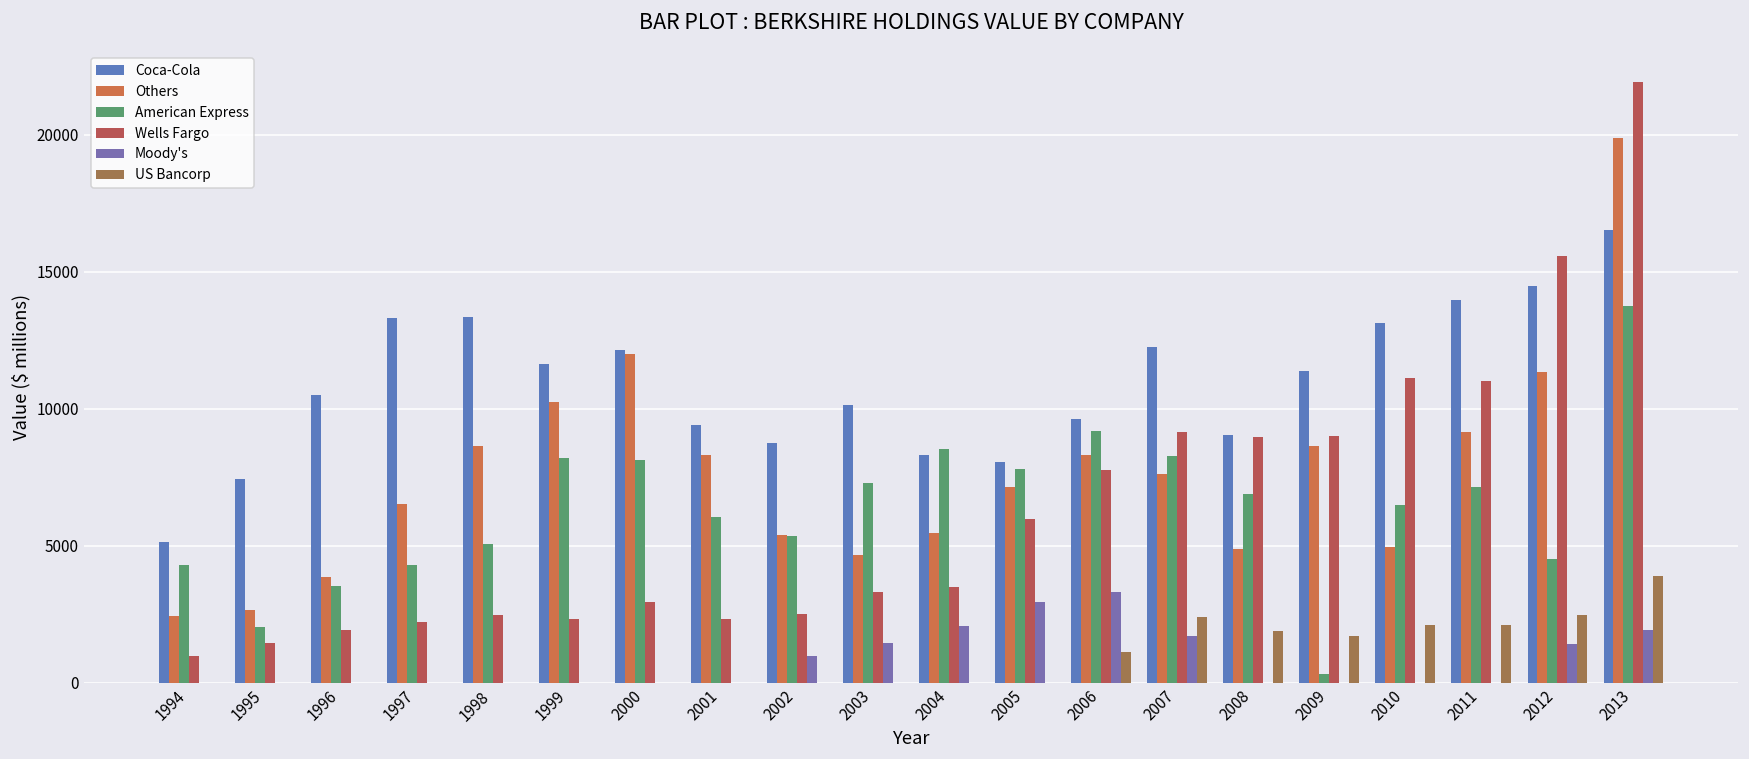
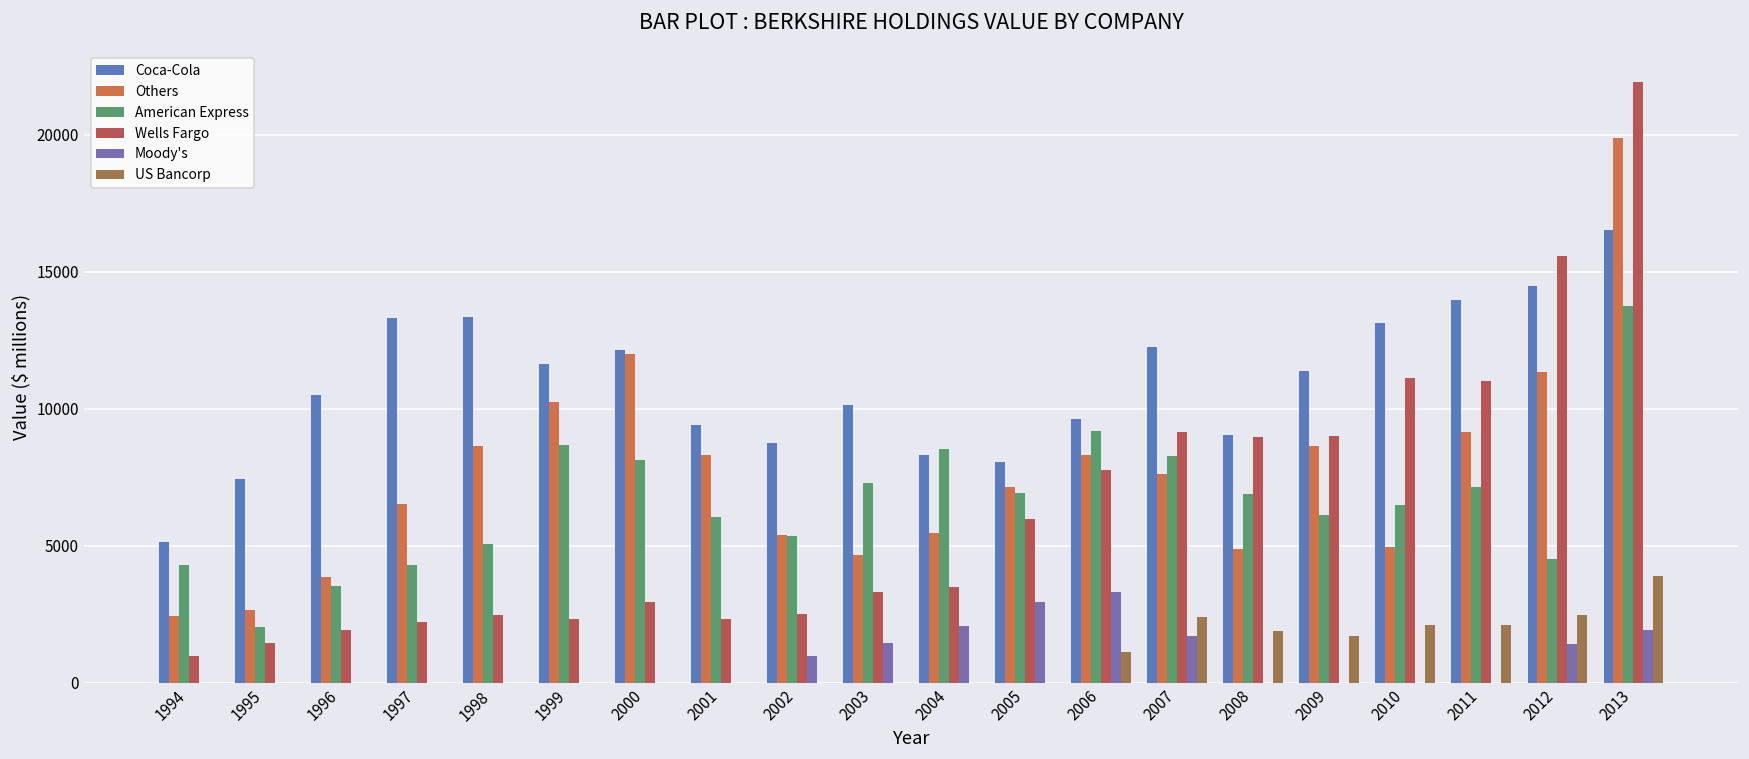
  {
    "American Express": {
      "1994": 4300,
      "1995": 2000,
      "1996": 3500,
      "1997": 4300,
      "1998": 5100,
-     "1999": 8200,
+     "1999": 8700,
      "2000": 8100,
      "2001": 6000,
      "2002": 5400,
      "2003": 7300,
      "2004": 8500,
-     "2005": 7800,
+     "2005": 6900,
      "2006": 9200,
      "2007": 8300,
      "2008": 6900,
-     "2009": 300,
+     "2009": 6100,
      "2010": 6500,
      "2011": 7200,
      "2012": 4500,
      "2013": 13800
    }
  }
